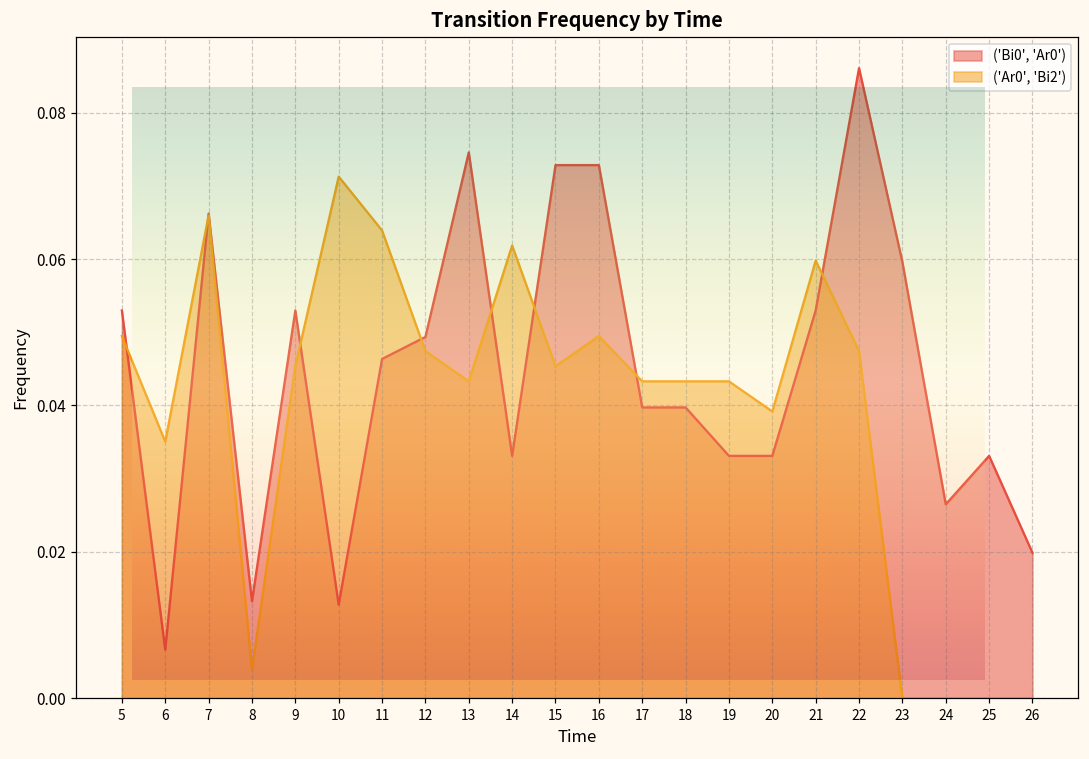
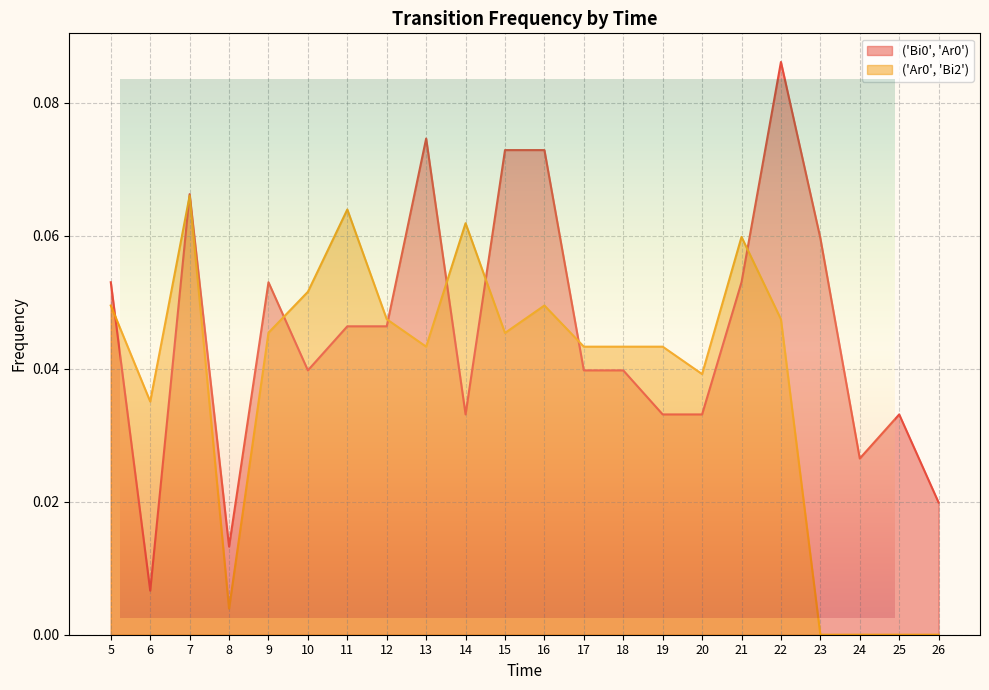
  {
    "('Bi0', 'Ar0')": {
      "5": 0.053,
      "6": 0.007,
      "8": 0.013,
      "9": 0.053,
-     "10": 0.013,
+     "10": 0.040,
      "11": 0.046,
-     "12": 0.049,
+     "12": 0.046,
      "13": 0.075,
      "14": 0.033,
      "15": 0.073,
      "16": 0.073,
      "17": 0.040,
      "18": 0.040,
      "19": 0.033,
      "20": 0.033,
      "21": 0.053,
      "22": 0.086,
      "23": 0.060,
      "24": 0.026,
      "25": 0.033,
      "26": 0.020
    },
    "('Ar0', 'Bi2')": {
      "5": 0.049,
      "6": 0.035,
      "8": 0.004,
      "9": 0.045,
-     "10": 0.071,
+     "10": 0.052,
      "11": 0.064,
      "12": 0.047,
      "13": 0.043,
      "14": 0.062,
      "15": 0.045,
      "16": 0.049,
      "17": 0.043,
      "18": 0.043,
      "19": 0.043,
      "20": 0.039,
      "21": 0.060,
      "22": 0.047,
      "23": 0.000,
      "24": 0.000,
      "25": 0.000,
      "26": 0.000
    }
  }
